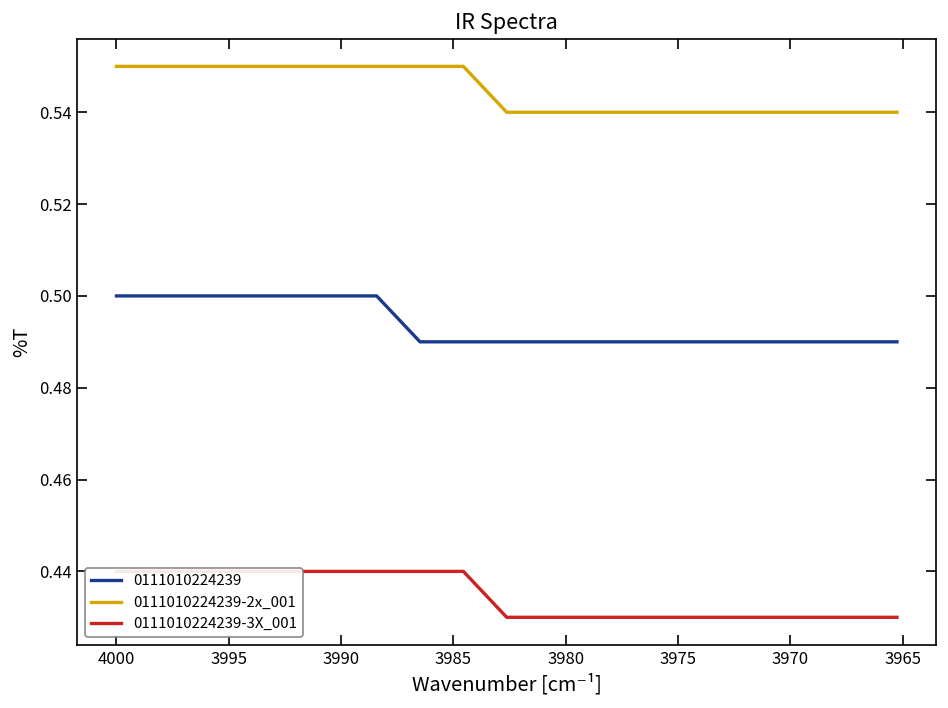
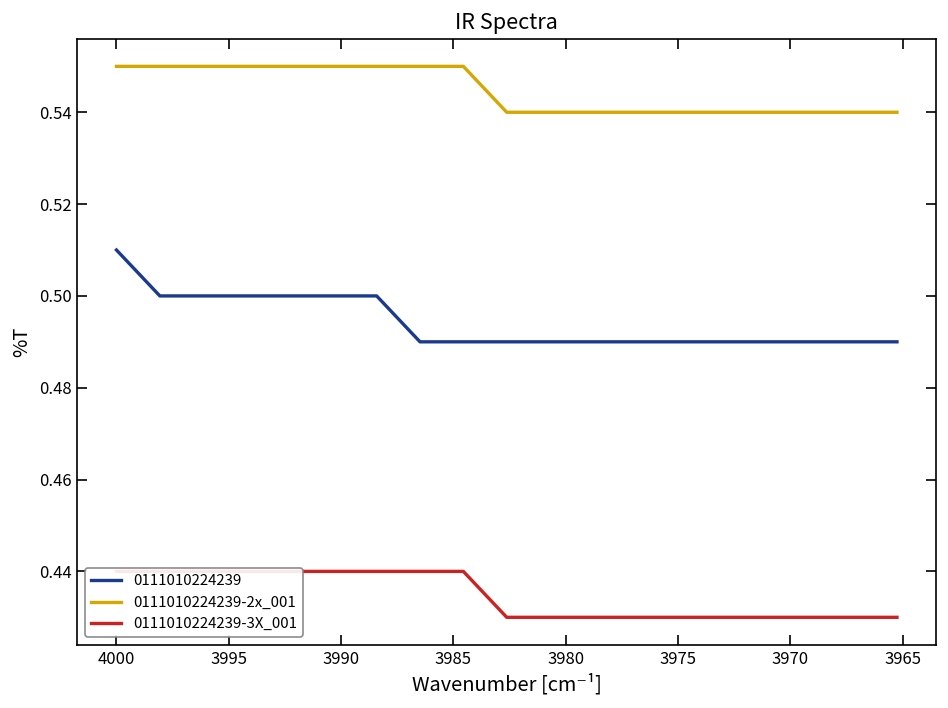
  {
    "0111010224239": {
-     "4000": 0.50
+     "4000": 0.51
    },
    "0111010224239-2x_001": {
      "4000": 0.55
    }
  }
